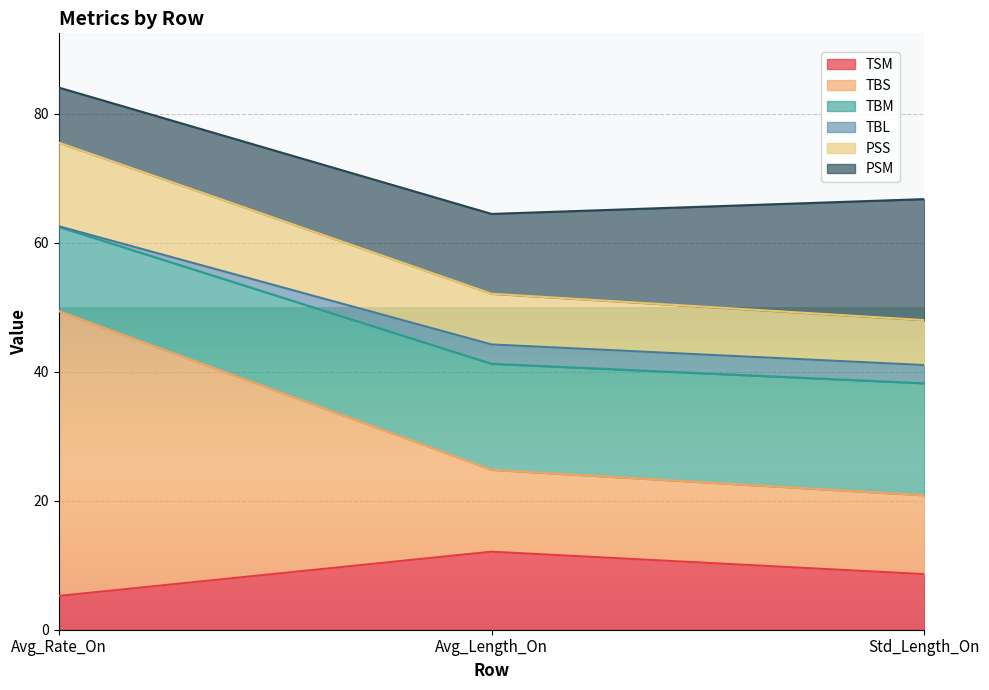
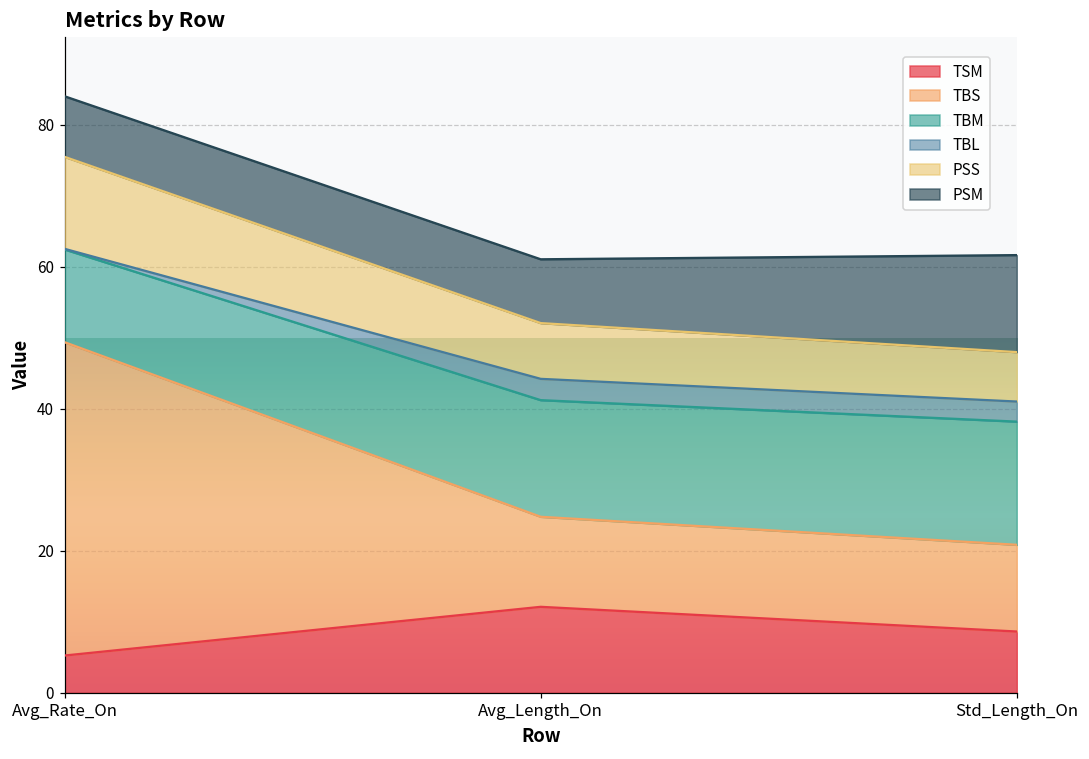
  {
    "TSM": {
      "Avg_Rate_On": 5,
      "Avg_Length_On": 12,
      "Std_Length_On": 9
    },
    "PSM": {
      "Avg_Rate_On": 9,
-     "Avg_Length_On": 12,
-     "Std_Length_On": 19
+     "Avg_Length_On": 9,
+     "Std_Length_On": 14
    }
  }
